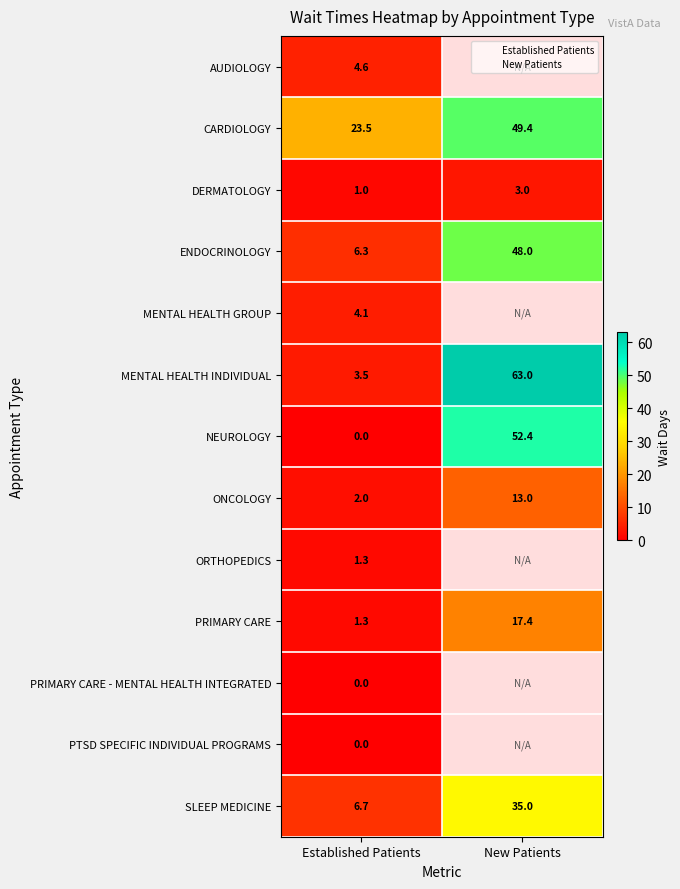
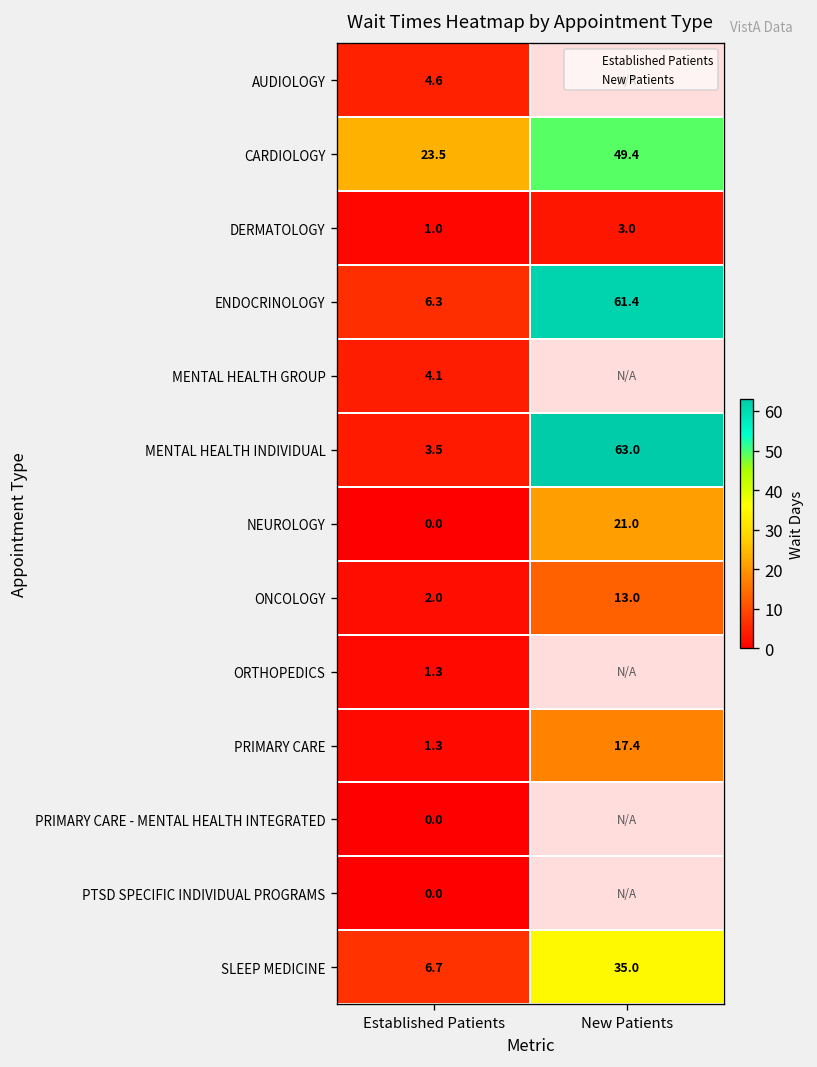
  {
    "AUDIOLOGY": {
      "Established Patients": 4.6
    },
    "CARDIOLOGY": {
      "Established Patients": 23.5,
      "New Patients": 49.4
    },
    "DERMATOLOGY": {
      "Established Patients": 1.0,
      "New Patients": 3.0
    },
    "ENDOCRINOLOGY": {
      "Established Patients": 6.3,
-     "New Patients": 48.0
+     "New Patients": 61.4
    },
    "MENTAL HEALTH GROUP": {
      "Established Patients": 4.1
    },
    "MENTAL HEALTH INDIVIDUAL": {
      "Established Patients": 3.5,
      "New Patients": 63.0
    },
    "NEUROLOGY": {
      "Established Patients": 0.0,
-     "New Patients": 52.4
+     "New Patients": 21.0
    },
    "ONCOLOGY": {
      "Established Patients": 2.0,
      "New Patients": 13.0
    },
    "ORTHOPEDICS": {
      "Established Patients": 1.3
    },
    "PRIMARY CARE": {
      "Established Patients": 1.3,
      "New Patients": 17.4
    },
    "PRIMARY CARE - MENTAL HEALTH INTEGRATED": {
      "Established Patients": 0.0
    },
    "PTSD SPECIFIC INDIVIDUAL PROGRAMS": {
      "Established Patients": 0.0
    },
    "SLEEP MEDICINE": {
      "Established Patients": 6.7,
      "New Patients": 35.0
    }
  }
